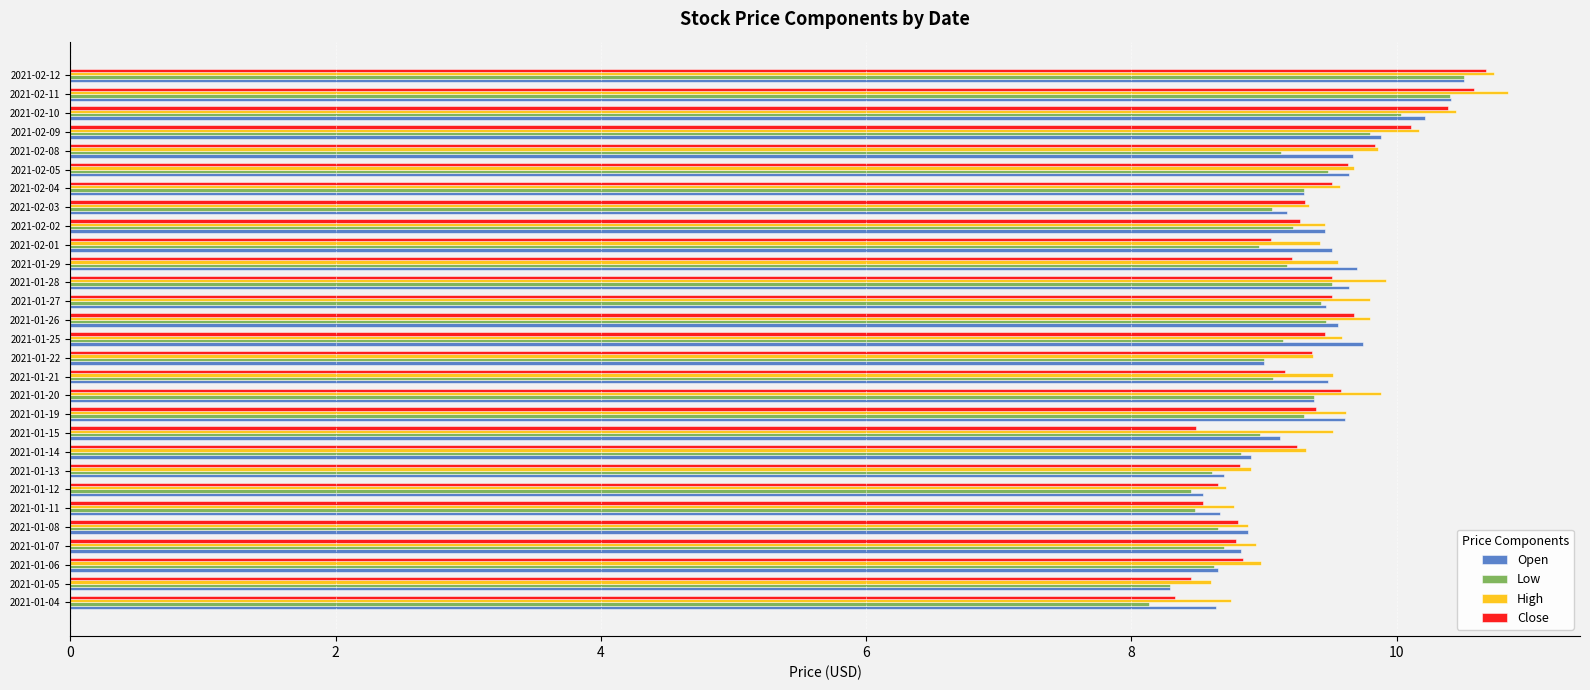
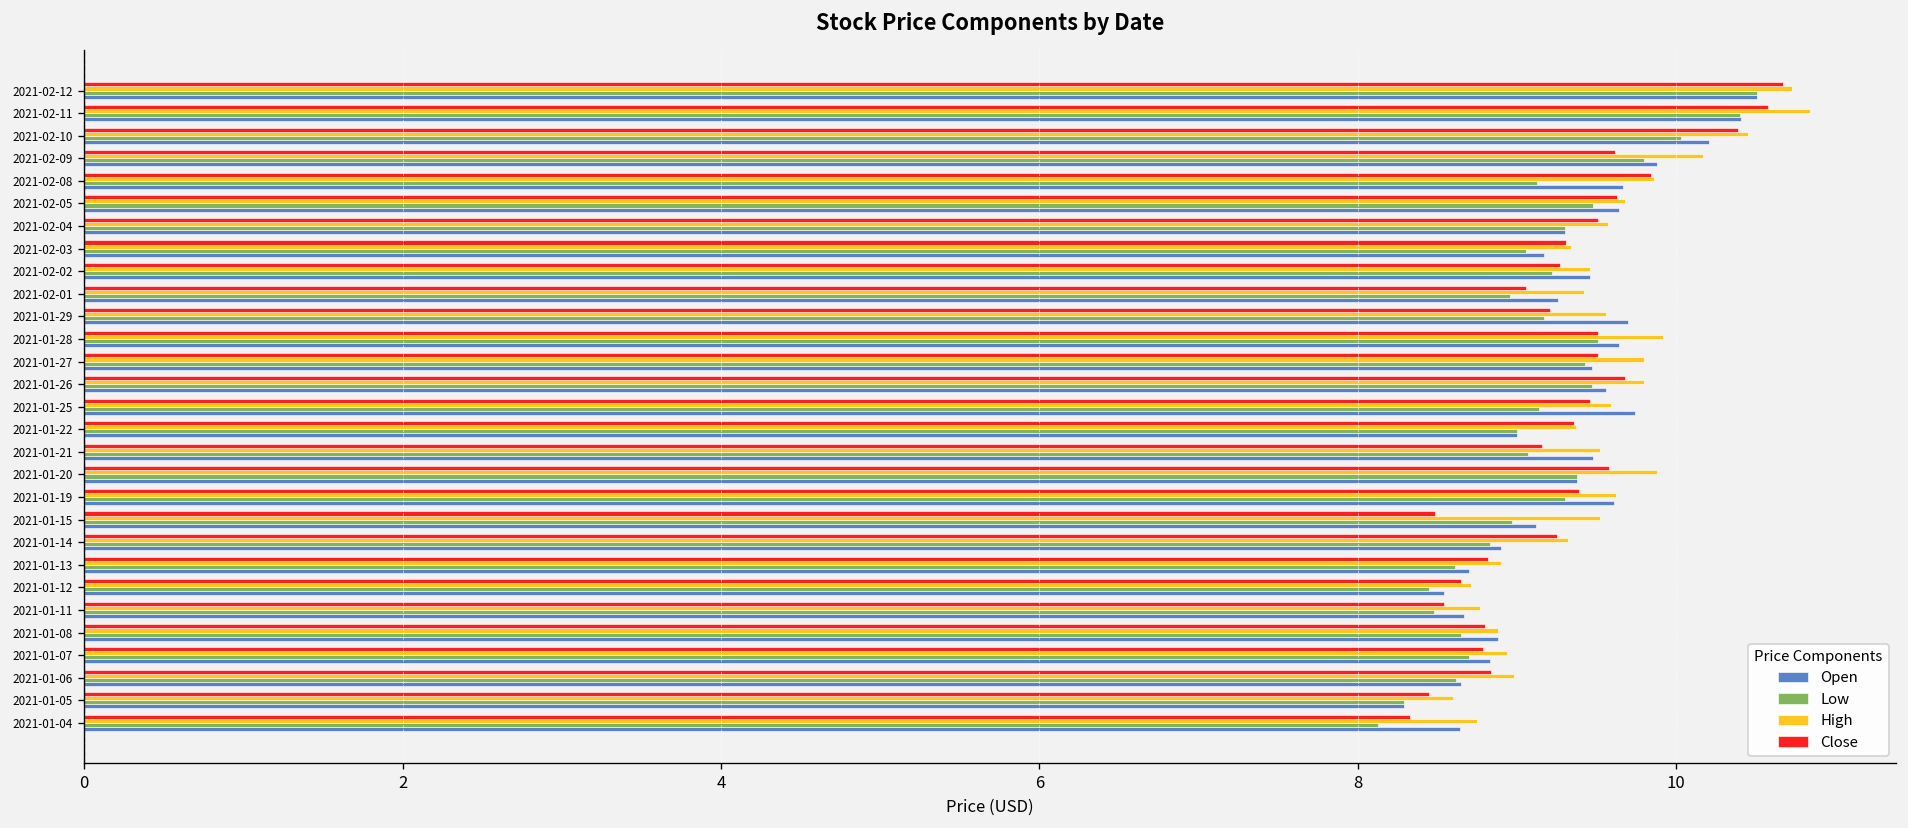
  {
    "Open": {
      "2021-02-12": 10.51,
      "2021-02-11": 10.41,
      "2021-02-10": 10.21,
      "2021-02-09": 9.88,
      "2021-02-08": 9.67,
      "2021-02-05": 9.64,
      "2021-02-04": 9.30,
      "2021-02-03": 9.17,
      "2021-02-02": 9.46,
-     "2021-02-01": 9.52,
+     "2021-02-01": 9.26,
      "2021-01-29": 9.70,
      "2021-01-28": 9.64,
      "2021-01-27": 9.47,
      "2021-01-26": 9.56,
      "2021-01-25": 9.75,
      "2021-01-22": 9.00,
      "2021-01-21": 9.48,
      "2021-01-20": 9.38,
      "2021-01-19": 9.61,
      "2021-01-15": 9.12,
      "2021-01-14": 8.90,
      "2021-01-13": 8.70,
      "2021-01-12": 8.54,
      "2021-01-11": 8.67,
      "2021-01-08": 8.88,
      "2021-01-07": 8.83,
      "2021-01-06": 8.65,
      "2021-01-05": 8.29,
      "2021-01-04": 8.64
    },
    "Low": {
      "2021-02-12": 10.51,
      "2021-02-11": 10.40,
      "2021-02-10": 10.03,
      "2021-02-09": 9.80,
      "2021-02-08": 9.13,
      "2021-02-05": 9.48,
      "2021-02-04": 9.30,
      "2021-02-03": 9.06,
      "2021-02-02": 9.22,
      "2021-02-01": 8.96,
      "2021-01-29": 9.17,
      "2021-01-28": 9.51,
      "2021-01-27": 9.43,
      "2021-01-26": 9.47,
      "2021-01-25": 9.14,
      "2021-01-22": 9.00,
      "2021-01-21": 9.07,
      "2021-01-20": 9.38,
      "2021-01-19": 9.30,
      "2021-01-15": 8.97,
      "2021-01-14": 8.83,
      "2021-01-13": 8.61,
      "2021-01-12": 8.45,
      "2021-01-11": 8.48,
      "2021-01-08": 8.65,
      "2021-01-07": 8.70,
      "2021-01-06": 8.62,
      "2021-01-05": 8.29,
      "2021-01-04": 8.13
    },
    "High": {
      "2021-02-12": 10.73,
      "2021-02-11": 10.84,
      "2021-02-10": 10.45,
      "2021-02-09": 10.17,
      "2021-02-08": 9.86,
      "2021-02-05": 9.68,
      "2021-02-04": 9.57,
      "2021-02-03": 9.34,
      "2021-02-02": 9.46,
      "2021-02-01": 9.42,
      "2021-01-29": 9.56,
      "2021-01-28": 9.92,
      "2021-01-27": 9.80,
      "2021-01-26": 9.80,
      "2021-01-25": 9.59,
      "2021-01-22": 9.37,
      "2021-01-21": 9.52,
      "2021-01-20": 9.88,
      "2021-01-19": 9.62,
      "2021-01-15": 9.52,
      "2021-01-14": 9.32,
      "2021-01-13": 8.90,
      "2021-01-12": 8.71,
      "2021-01-11": 8.77,
      "2021-01-08": 8.88,
      "2021-01-07": 8.94,
      "2021-01-06": 8.98,
      "2021-01-05": 8.60,
      "2021-01-04": 8.75
    },
    "Close": {
      "2021-02-12": 10.67,
      "2021-02-11": 10.58,
      "2021-02-10": 10.39,
-     "2021-02-09": 10.11,
+     "2021-02-09": 9.62,
      "2021-02-08": 9.84,
      "2021-02-05": 9.63,
      "2021-02-04": 9.51,
      "2021-02-03": 9.31,
      "2021-02-02": 9.27,
      "2021-02-01": 9.06,
      "2021-01-29": 9.21,
      "2021-01-28": 9.51,
      "2021-01-27": 9.51,
      "2021-01-26": 9.68,
      "2021-01-25": 9.46,
      "2021-01-22": 9.36,
      "2021-01-21": 9.16,
      "2021-01-20": 9.58,
      "2021-01-19": 9.39,
      "2021-01-15": 8.48,
      "2021-01-14": 9.25,
      "2021-01-13": 8.82,
      "2021-01-12": 8.65,
      "2021-01-11": 8.54,
      "2021-01-08": 8.80,
      "2021-01-07": 8.79,
      "2021-01-06": 8.84,
      "2021-01-05": 8.45,
      "2021-01-04": 8.33
    }
  }
